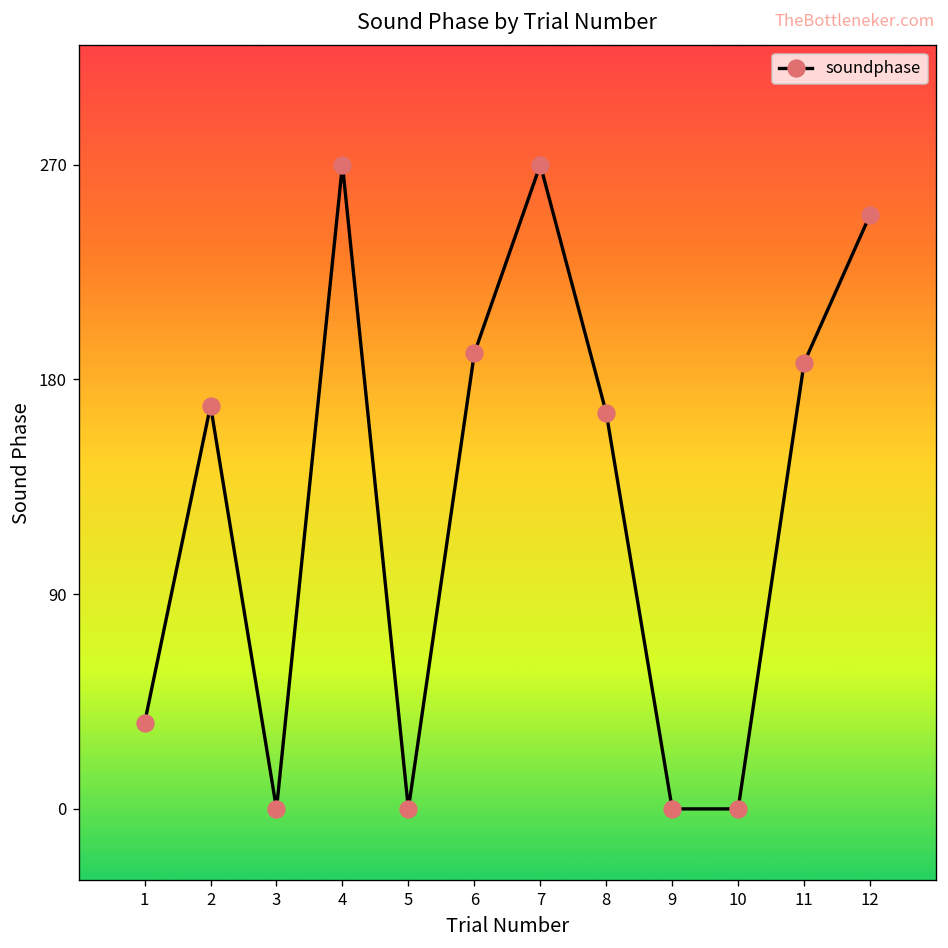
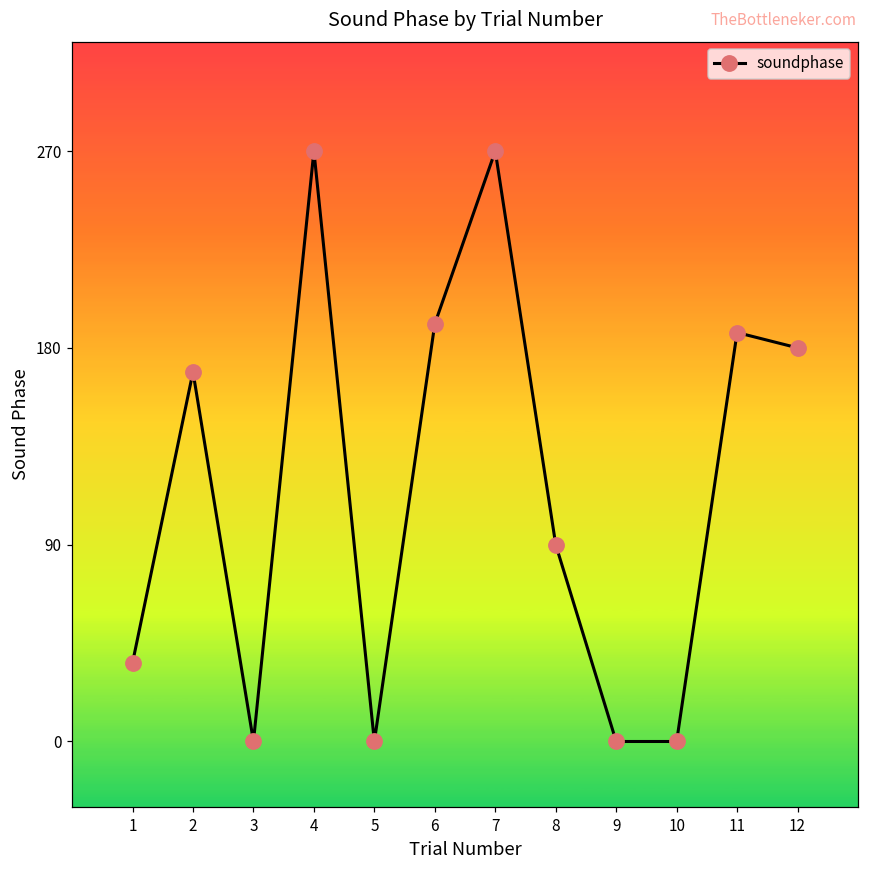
  {
    "1": 36,
    "2": 169,
    "3": 0,
    "4": 270,
    "5": 0,
    "6": 191,
    "7": 270,
-   "8": 166,
+   "8": 90,
    "9": 0,
    "10": 0,
    "11": 187,
-   "12": 249
+   "12": 180
  }
